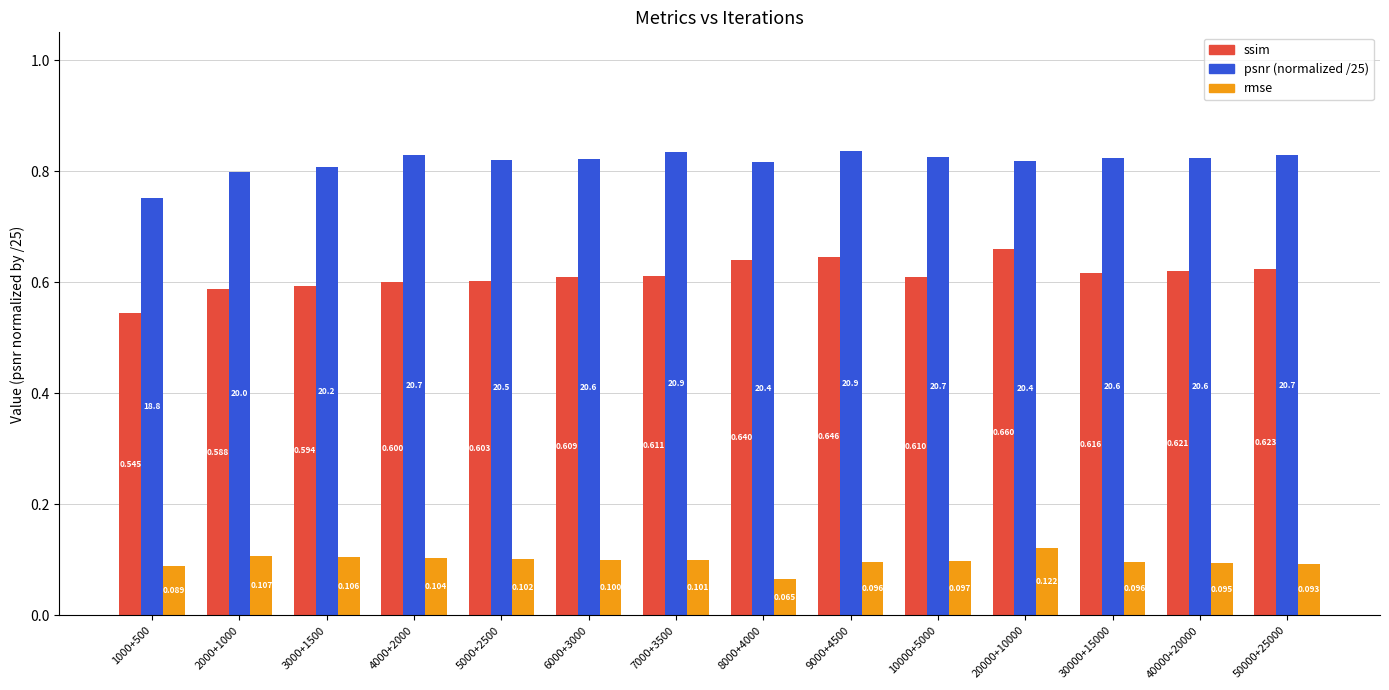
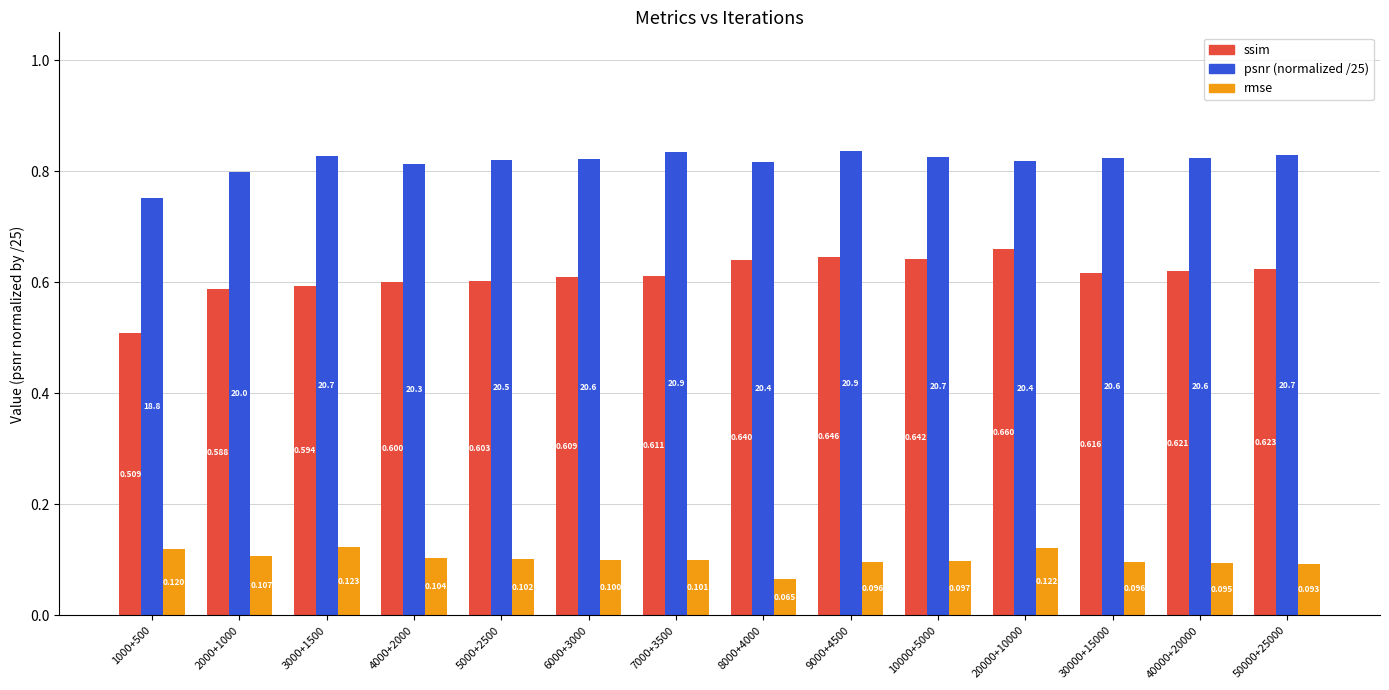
  {
    "ssim": {
-     "1000+500": 0.545,
+     "1000+500": 0.509,
      "2000+1000": 0.588,
      "3000+1500": 0.594,
      "4000+2000": 0.600,
      "5000+2500": 0.603,
      "6000+3000": 0.609,
      "7000+3500": 0.611,
      "8000+4000": 0.640,
      "9000+4500": 0.646,
-     "10000+5000": 0.610,
+     "10000+5000": 0.642,
      "20000+10000": 0.660,
      "30000+15000": 0.616,
      "40000+20000": 0.621,
      "50000+25000": 0.623
    },
    "psnr (normalized /25)": {
-     "3000+1500": 20.2,
-     "4000+2000": 20.7
+     "3000+1500": 20.7,
+     "4000+2000": 20.3
    },
    "rmse": {
-     "1000+500": 0.089,
+     "1000+500": 0.120,
      "2000+1000": 0.107,
-     "3000+1500": 0.106,
+     "3000+1500": 0.123,
      "4000+2000": 0.104,
      "5000+2500": 0.102,
      "6000+3000": 0.100,
      "7000+3500": 0.101,
      "8000+4000": 0.065,
      "9000+4500": 0.096,
      "10000+5000": 0.097,
      "20000+10000": 0.122,
      "30000+15000": 0.096,
      "40000+20000": 0.095,
      "50000+25000": 0.093
    }
  }
